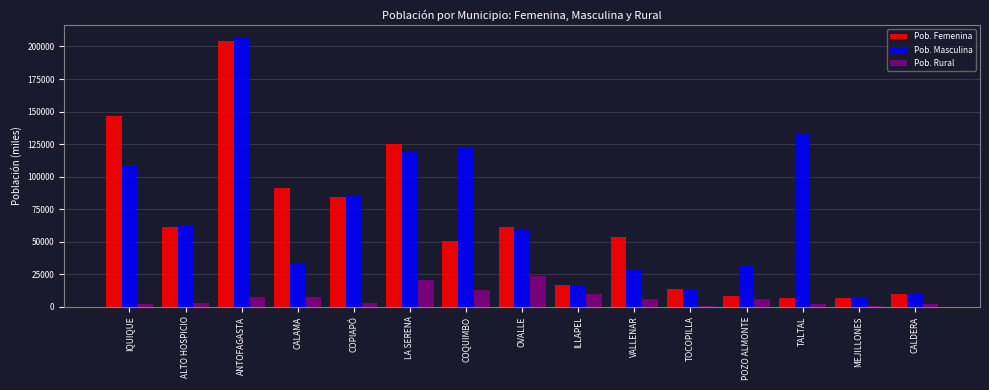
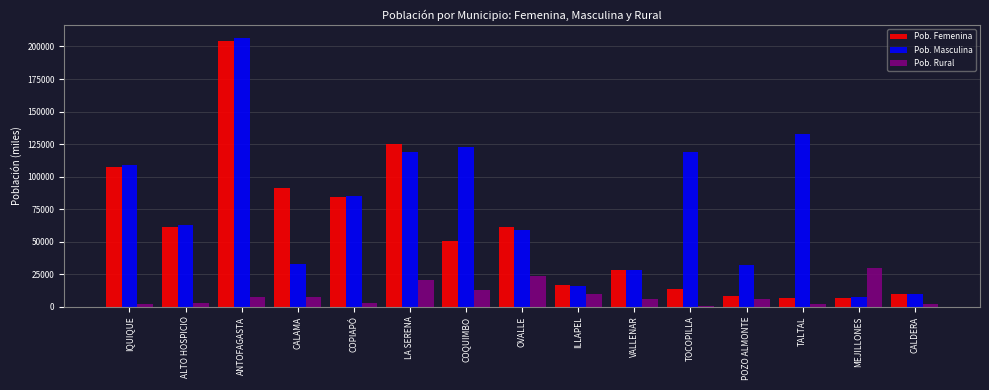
  {
    "Pob. Femenina": {
-     "IQUIQUE": 146000,
+     "IQUIQUE": 107000,
      "ALTO HOSPICIO": 62000,
      "ANTOFAGASTA": 204000,
      "CALAMA": 91000,
      "COPIAPÓ": 84000,
      "LA SERENA": 125000,
      "COQUIMBO": 50000,
      "OVALLE": 61000,
      "ILLAPEL": 17000,
-     "VALLENAR": 54000,
+     "VALLENAR": 28000,
      "TOCOPILLA": 14000,
      "POZO ALMONTE": 8000,
      "TALTAL": 7000,
      "MEJILLONES": 7000,
      "CALDERA": 9000
    },
    "Pob. Masculina": {
      "IQUIQUE": 109000,
      "ALTO HOSPICIO": 63000,
      "ANTOFAGASTA": 206000,
      "CALAMA": 33000,
      "COPIAPÓ": 85000,
      "LA SERENA": 119000,
      "COQUIMBO": 123000,
      "OVALLE": 59000,
      "ILLAPEL": 16000,
      "VALLENAR": 28000,
-     "TOCOPILLA": 14000,
+     "TOCOPILLA": 119000,
      "POZO ALMONTE": 32000,
      "TALTAL": 133000,
      "MEJILLONES": 7000,
      "CALDERA": 10000
    },
    "Pob. Rural": {
      "IQUIQUE": 2000,
      "ALTO HOSPICIO": 2000,
      "ANTOFAGASTA": 8000,
      "CALAMA": 7000,
      "COPIAPÓ": 3000,
      "LA SERENA": 20000,
      "COQUIMBO": 13000,
      "OVALLE": 24000,
      "ILLAPEL": 10000,
      "VALLENAR": 6000,
      "POZO ALMONTE": 6000,
      "TALTAL": 2000,
-     "MEJILLONES": 1000
+     "MEJILLONES": 30000
    }
  }
